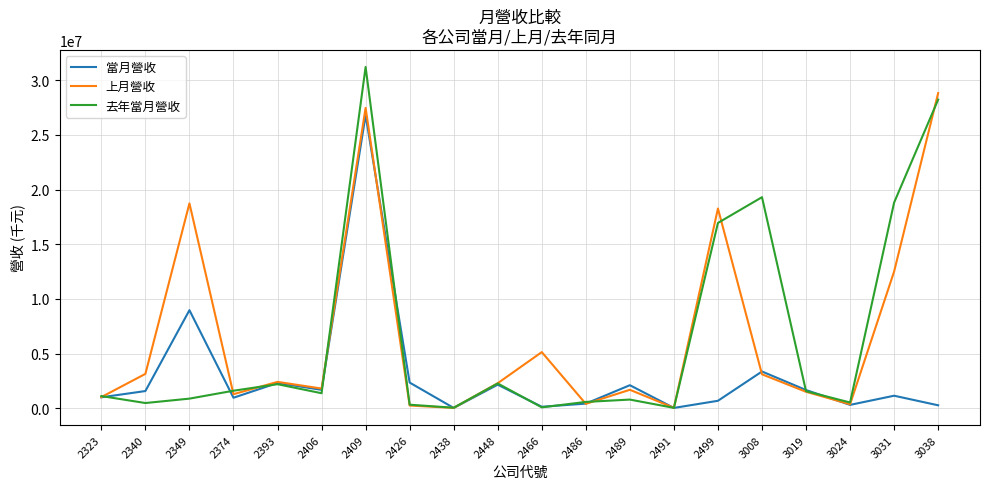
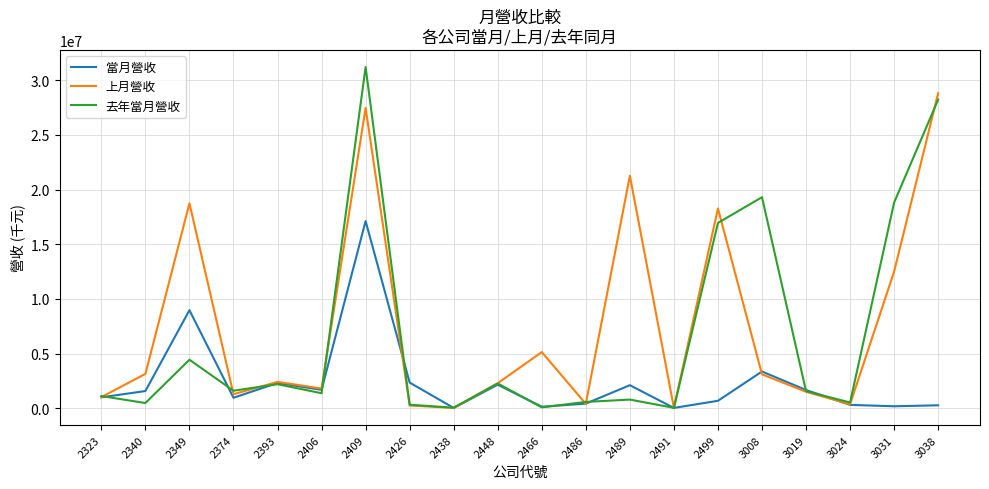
  {
    "當月營收": {
      "2340": 1600000,
      "2349": 9000000,
      "2374": 1000000,
-     "2409": 26800000,
+     "2409": 17100000,
      "2426": 2300000,
      "2489": 2100000,
      "2499": 700000,
      "3008": 3400000,
-     "3031": 1100000,
+     "3031": 200000,
      "3038": 300000
    },
    "上月營收": {
      "2340": 3100000,
      "2349": 18700000,
      "2374": 1300000,
      "2409": 27500000,
      "2466": 5100000,
-     "2489": 1700000,
+     "2489": 21300000,
      "2499": 18300000,
      "3008": 3100000,
      "3031": 12500000,
      "3038": 28800000
    },
    "去年當月營收": {
      "2340": 500000,
-     "2349": 900000,
+     "2349": 4400000,
      "2374": 1600000,
      "2406": 1400000,
      "2409": 31200000,
      "2489": 800000,
      "2499": 16900000,
      "3008": 19300000,
      "3031": 18800000,
      "3038": 28200000
    }
  }
